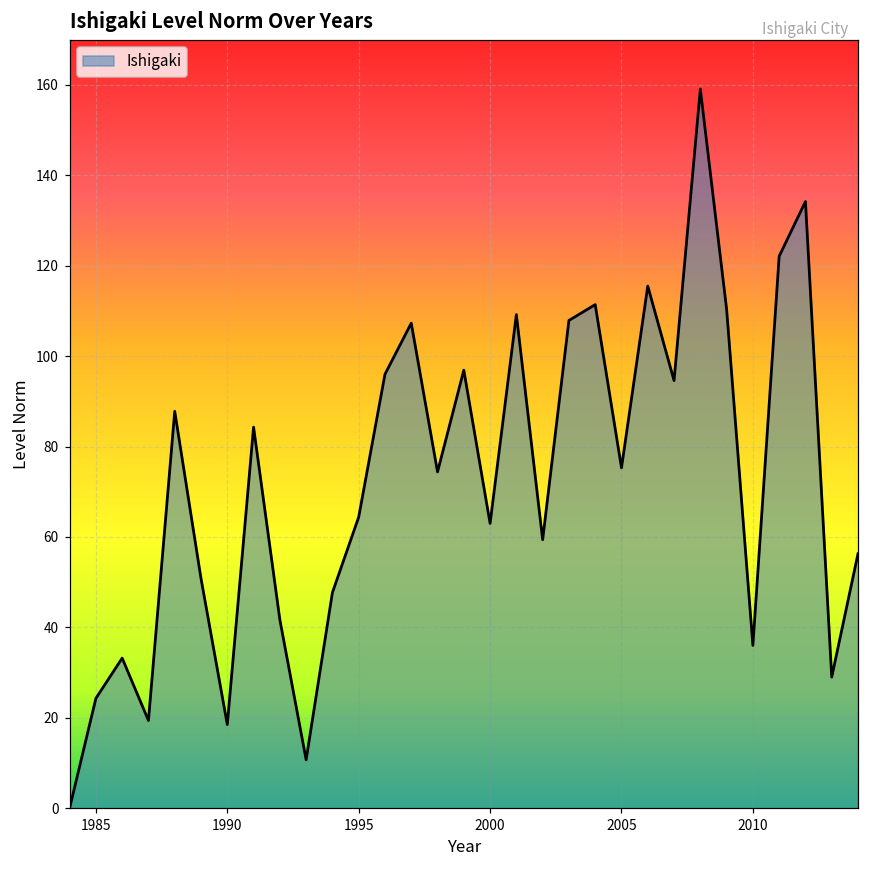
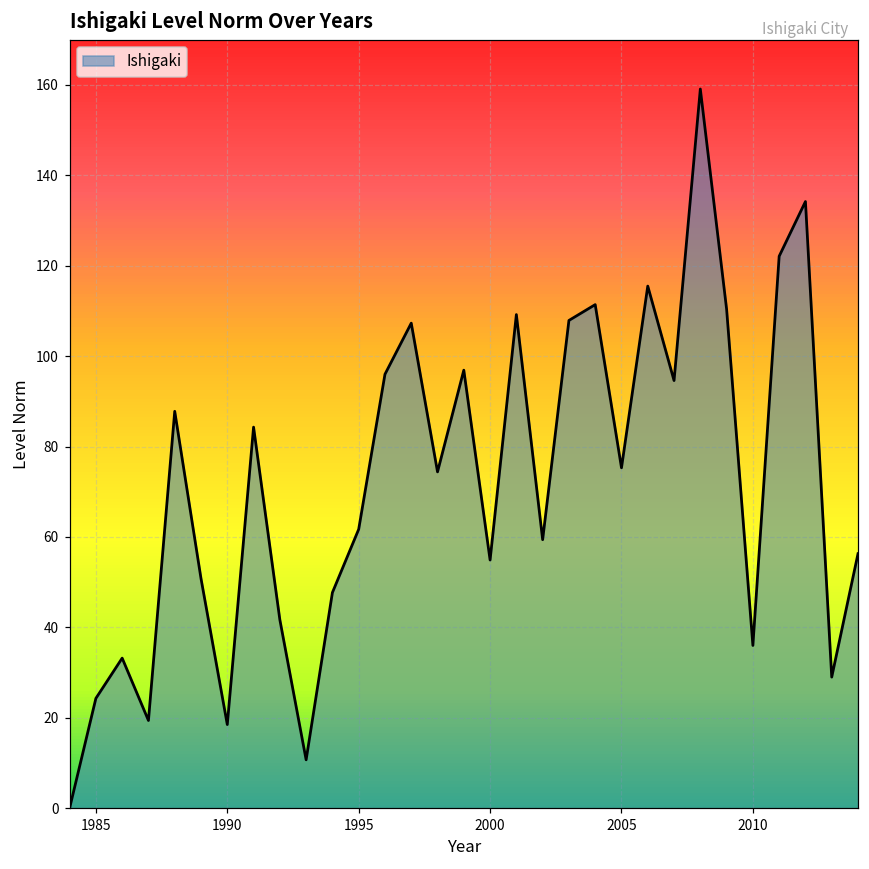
  {
    "1985": 24,
    "1990": 19,
-   "1995": 64,
-   "2000": 63,
+   "1995": 62,
+   "2000": 55,
    "2005": 75,
    "2010": 36
  }
